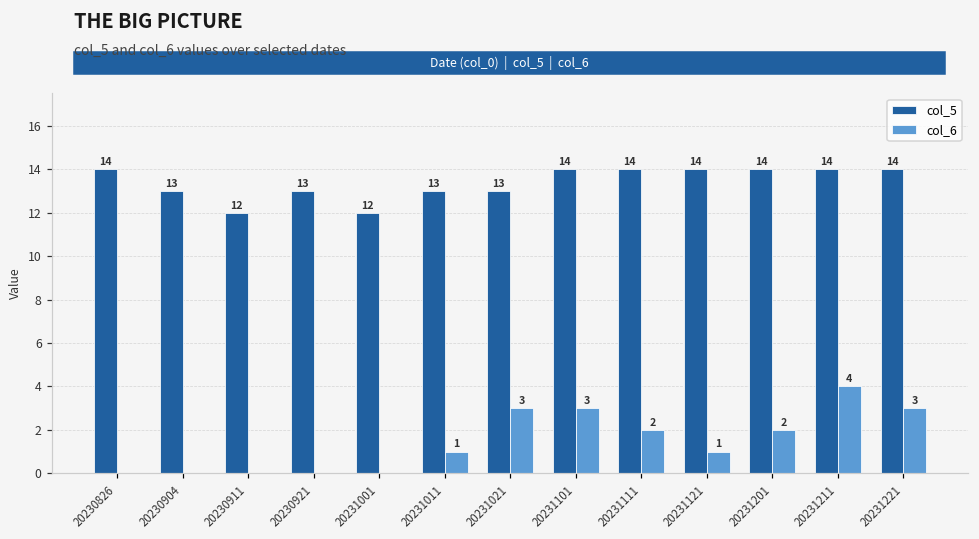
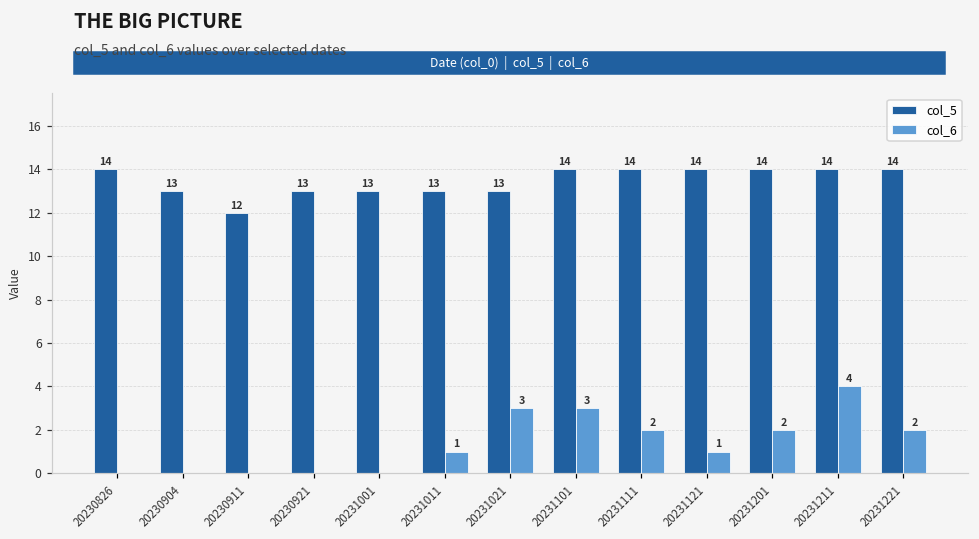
  {
    "col_5": {
      "20230826": 14,
      "20230904": 13,
      "20230911": 12,
      "20230921": 13,
-     "20231001": 12,
+     "20231001": 13,
      "20231011": 13,
      "20231021": 13,
      "20231101": 14,
      "20231111": 14,
      "20231121": 14,
      "20231201": 14,
      "20231211": 14,
      "20231221": 14
    },
    "col_6": {
      "20231011": 1,
      "20231021": 3,
      "20231101": 3,
      "20231111": 2,
      "20231121": 1,
      "20231201": 2,
      "20231211": 4,
-     "20231221": 3
+     "20231221": 2
    }
  }
